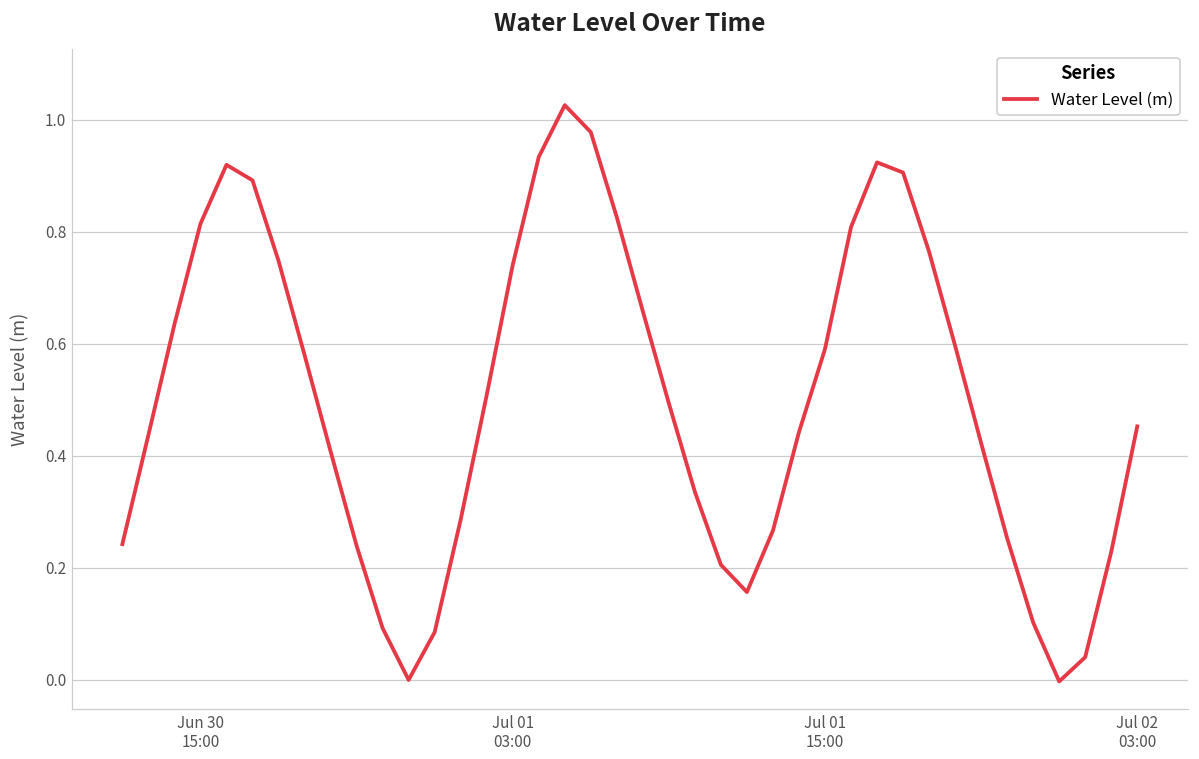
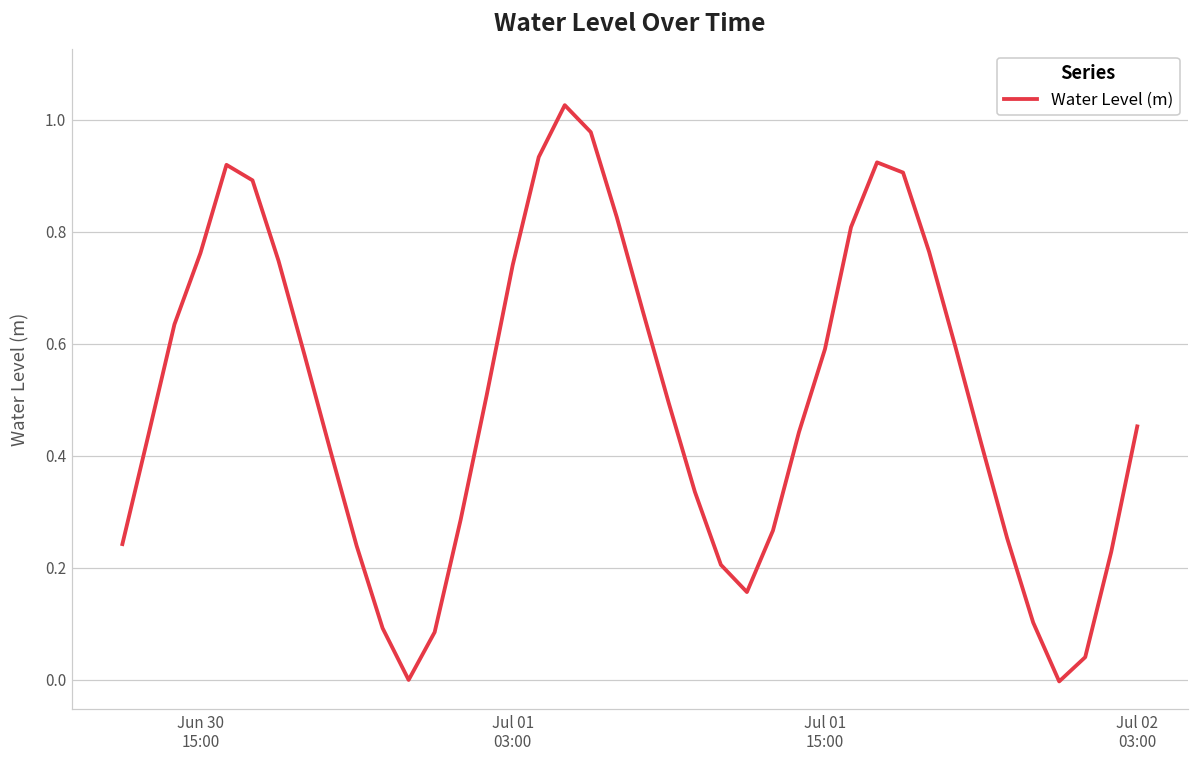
  {
-   "Jun 30 15:00": 0.81,
+   "Jun 30 15:00": 0.76,
    "Jul 01 03:00": 0.74,
    "Jul 01 15:00": 0.59,
    "Jul 02 03:00": 0.45
  }
